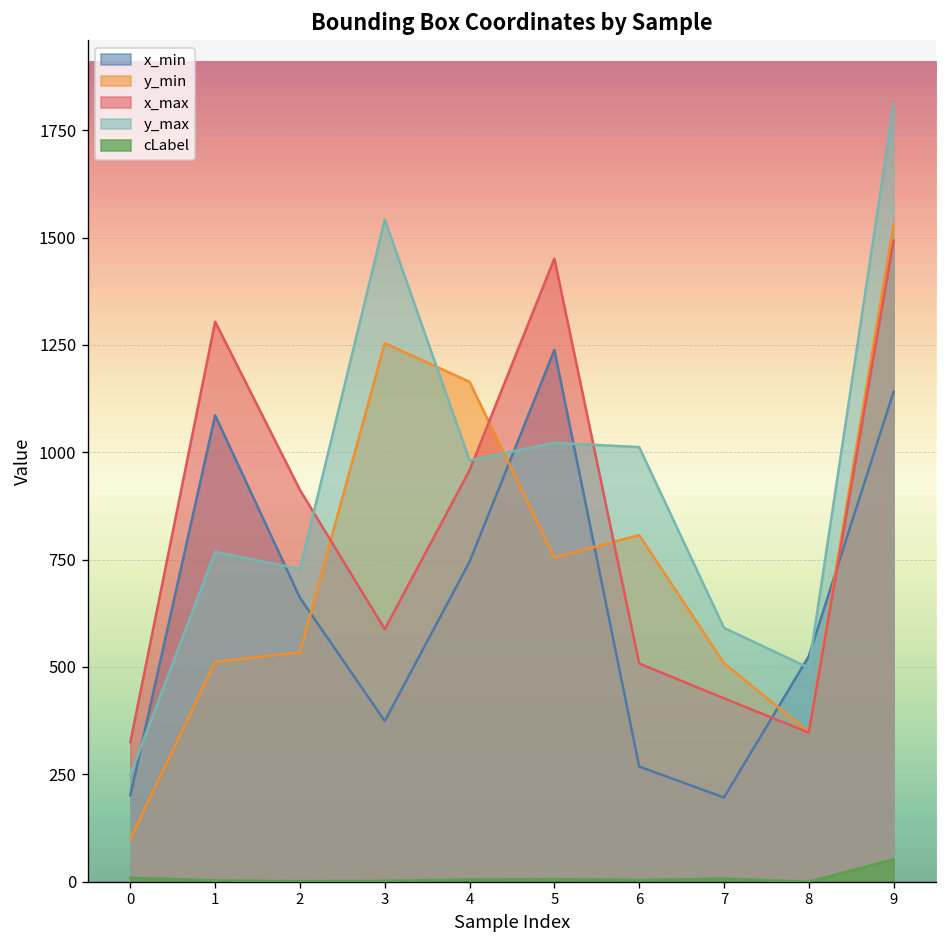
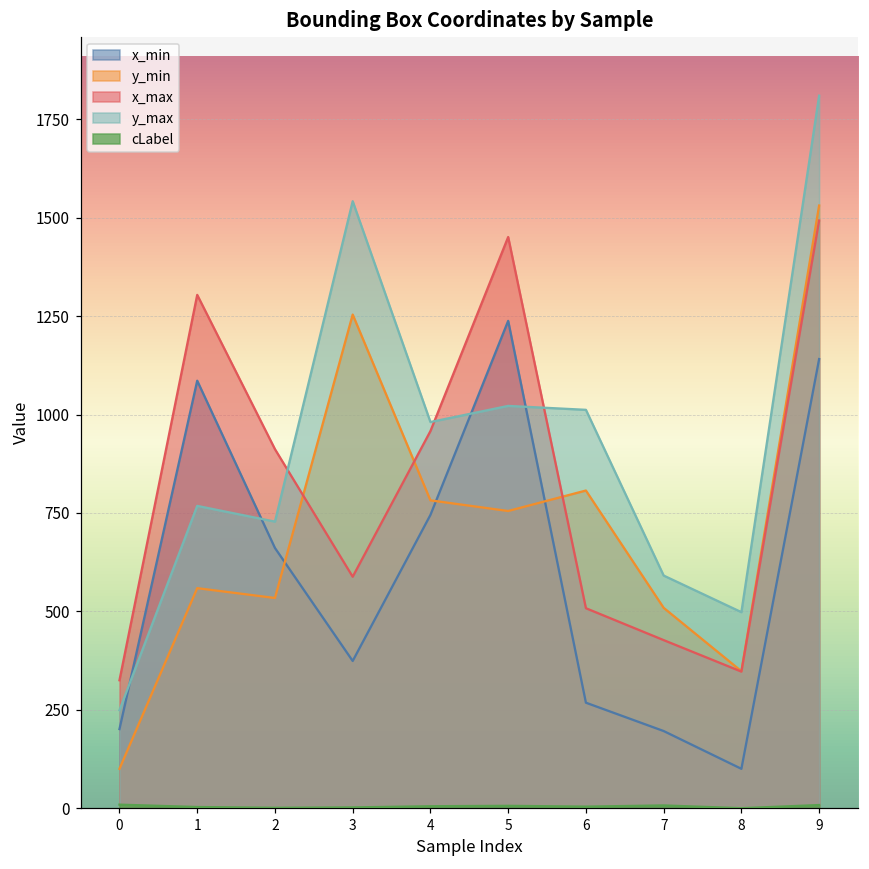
  {
    "x_min": {
      "0": 200,
      "1": 1090,
      "2": 660,
      "3": 370,
      "4": 750,
      "5": 1240,
      "6": 270,
      "7": 200,
-     "8": 530,
+     "8": 100,
      "9": 1140
    },
    "y_min": {
      "0": 100,
-     "1": 510,
+     "1": 560,
      "2": 530,
      "3": 1250,
-     "4": 1160,
+     "4": 780,
      "5": 760,
      "6": 810,
      "7": 510,
      "9": 1530
    },
    "x_max": {
      "0": 330,
      "1": 1300,
      "2": 910,
      "3": 590,
      "4": 960,
      "5": 1450,
      "6": 510,
      "7": 430,
      "9": 1490
    },
    "y_max": {
      "0": 250,
      "1": 770,
      "2": 730,
      "3": 1540,
      "4": 980,
      "5": 1020,
      "6": 1010,
      "7": 590,
      "8": 500,
      "9": 1810
    },
    "cLabel": {
      "0": 10,
      "1": 0,
      "2": 0,
      "3": 0,
      "4": 10,
      "5": 10,
      "6": 0,
      "7": 10,
      "8": 0,
-     "9": 50
+     "9": 10
    }
  }
